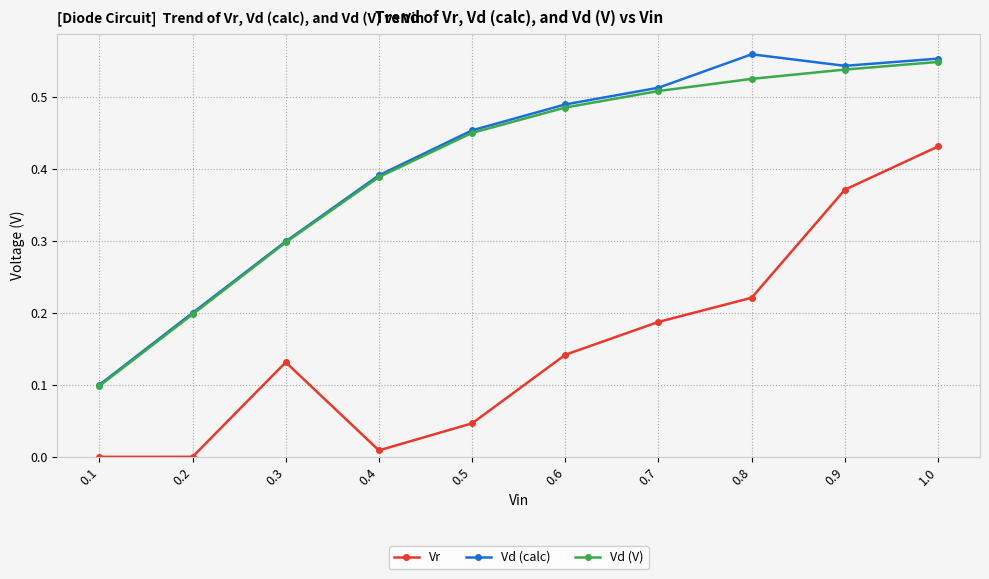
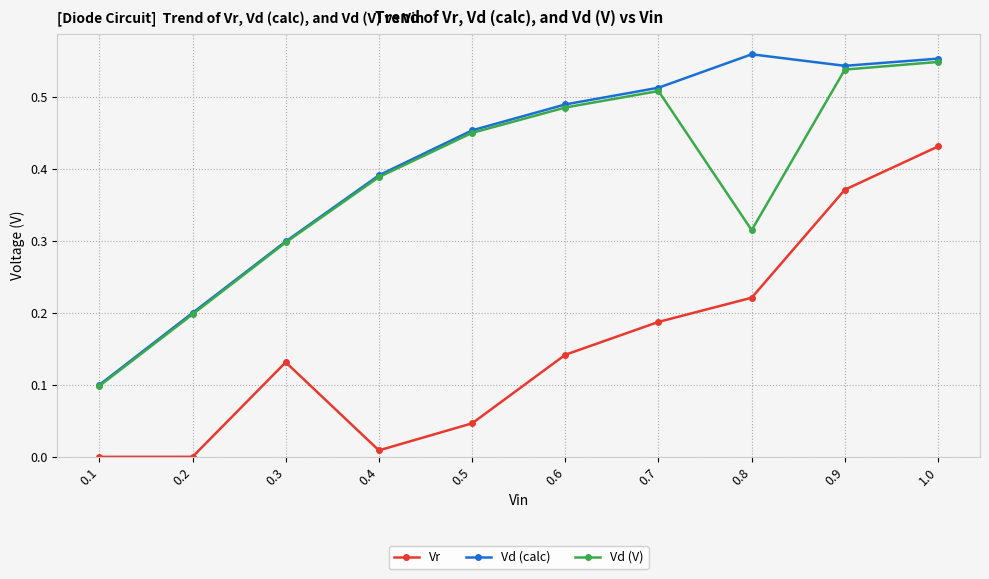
  {
    "Vr": {
      "0.1": 0.00,
      "0.2": 0.00,
      "0.3": 0.13,
      "0.4": 0.01,
      "0.5": 0.05,
      "0.6": 0.14,
      "0.7": 0.19,
      "0.8": 0.22,
      "0.9": 0.37,
      "1.0": 0.43
    },
    "Vd (calc)": {
      "0.6": 0.49,
      "0.7": 0.51,
      "0.8": 0.56,
      "0.9": 0.54,
      "1.0": 0.55
    },
    "Vd (V)": {
      "0.6": 0.49,
      "0.7": 0.51,
-     "0.8": 0.52,
+     "0.8": 0.31,
      "0.9": 0.54,
      "1.0": 0.55
    }
  }
